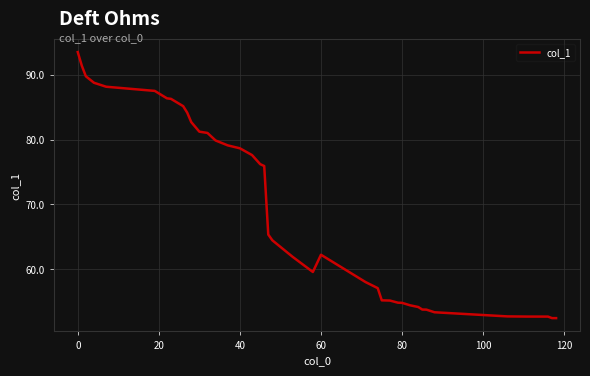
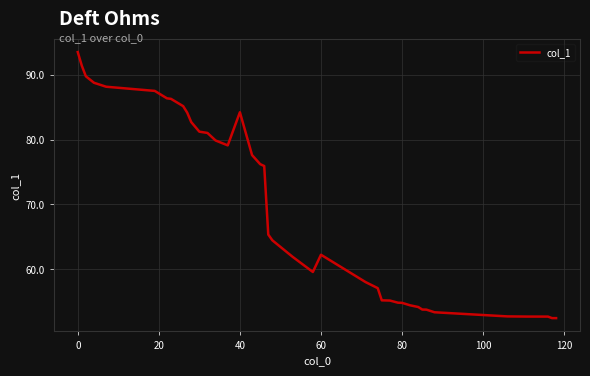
  {
-   "40": 79,
+   "40": 84,
    "60": 62,
    "80": 55
  }
